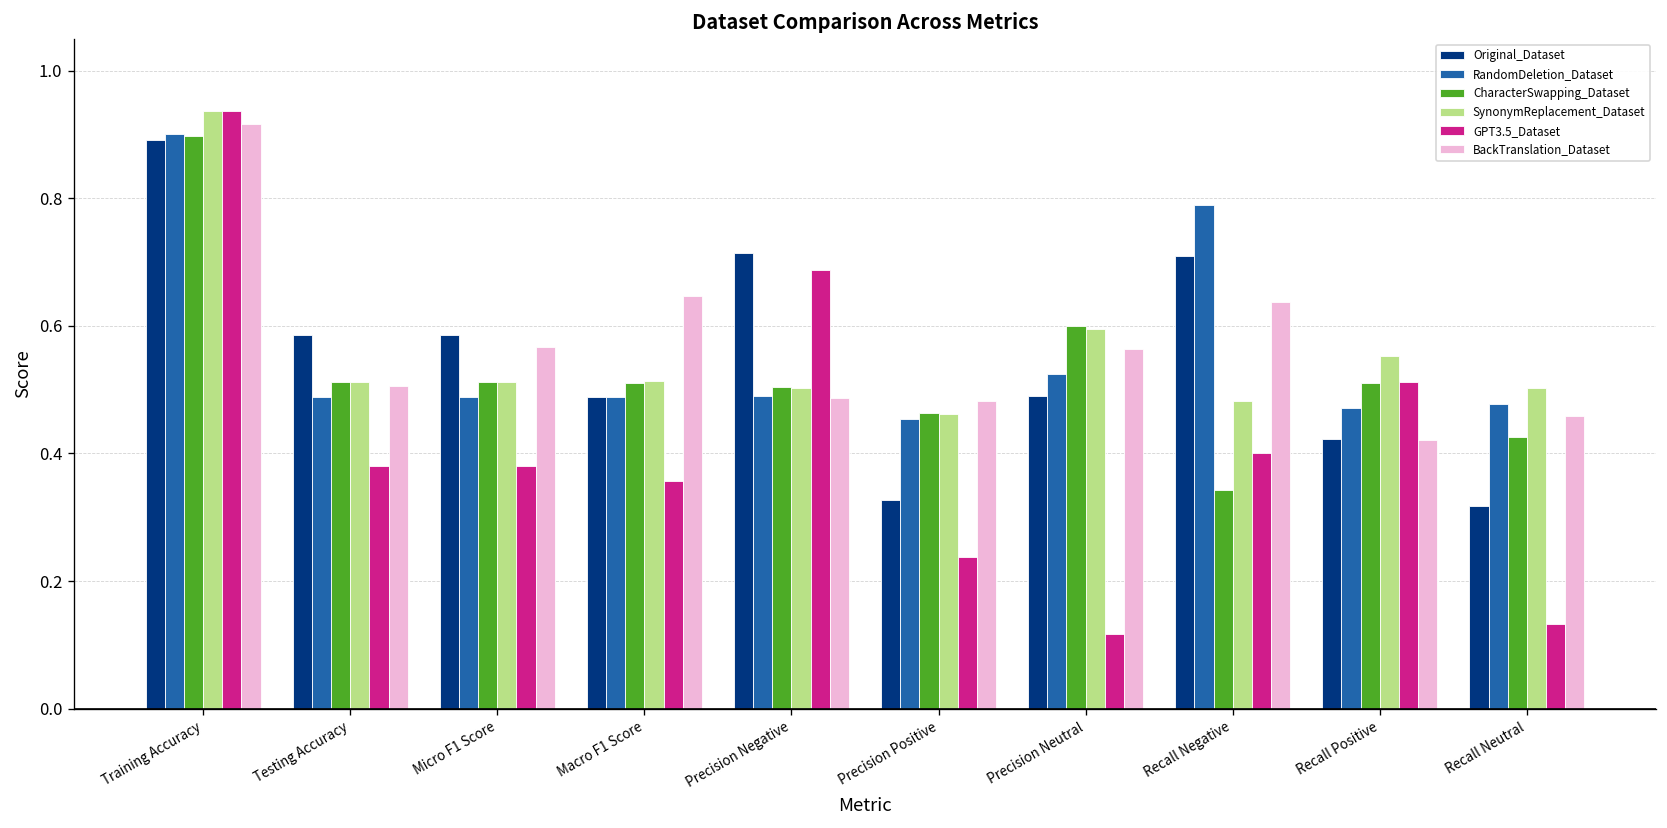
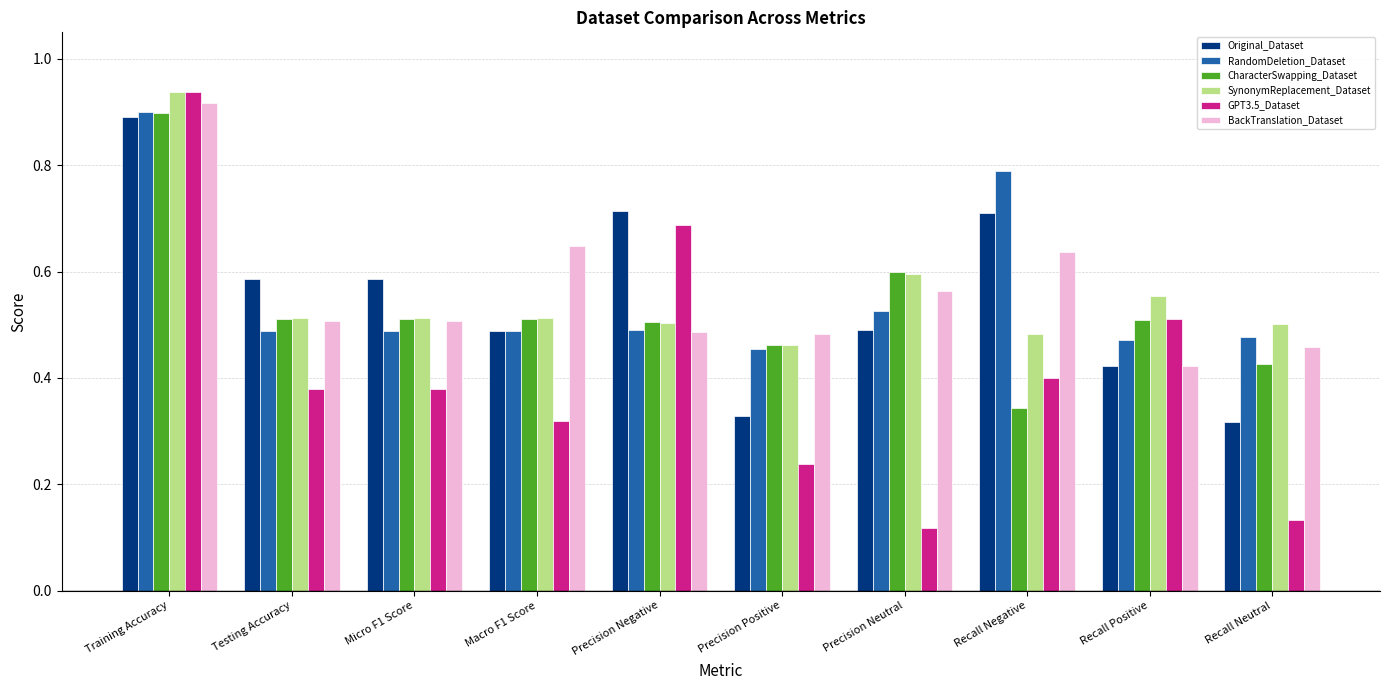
  {
    "Original_Dataset": {
      "Training Accuracy": 0.89,
      "Testing Accuracy": 0.59,
      "Micro F1 Score": 0.59,
      "Macro F1 Score": 0.49,
      "Precision Negative": 0.71,
      "Precision Positive": 0.33,
      "Precision Neutral": 0.49,
      "Recall Negative": 0.71,
      "Recall Positive": 0.42,
      "Recall Neutral": 0.32
    },
    "RandomDeletion_Dataset": {
      "Training Accuracy": 0.90,
      "Testing Accuracy": 0.49,
      "Micro F1 Score": 0.49,
      "Macro F1 Score": 0.49,
      "Precision Negative": 0.49,
      "Precision Positive": 0.45,
      "Precision Neutral": 0.53,
      "Recall Negative": 0.79,
      "Recall Positive": 0.47,
      "Recall Neutral": 0.48
    },
    "CharacterSwapping_Dataset": {
      "Training Accuracy": 0.90,
      "Testing Accuracy": 0.51,
      "Micro F1 Score": 0.51,
      "Macro F1 Score": 0.51,
      "Precision Negative": 0.50,
      "Precision Positive": 0.46,
      "Precision Neutral": 0.60,
      "Recall Negative": 0.34,
      "Recall Positive": 0.51,
      "Recall Neutral": 0.43
    },
    "SynonymReplacement_Dataset": {
      "Training Accuracy": 0.94,
      "Testing Accuracy": 0.51,
      "Micro F1 Score": 0.51,
      "Macro F1 Score": 0.51,
      "Precision Negative": 0.50,
      "Precision Positive": 0.46,
      "Precision Neutral": 0.60,
      "Recall Negative": 0.48,
      "Recall Positive": 0.55,
      "Recall Neutral": 0.50
    },
    "GPT3.5_Dataset": {
      "Training Accuracy": 0.94,
      "Testing Accuracy": 0.38,
      "Micro F1 Score": 0.38,
-     "Macro F1 Score": 0.36,
+     "Macro F1 Score": 0.32,
      "Precision Negative": 0.69,
      "Precision Positive": 0.24,
      "Precision Neutral": 0.12,
      "Recall Negative": 0.40,
      "Recall Positive": 0.51,
      "Recall Neutral": 0.13
    },
    "BackTranslation_Dataset": {
      "Training Accuracy": 0.92,
      "Testing Accuracy": 0.51,
-     "Micro F1 Score": 0.57,
+     "Micro F1 Score": 0.51,
      "Macro F1 Score": 0.65,
      "Precision Negative": 0.49,
      "Precision Positive": 0.48,
      "Precision Neutral": 0.56,
      "Recall Negative": 0.64,
      "Recall Positive": 0.42,
      "Recall Neutral": 0.46
    }
  }
